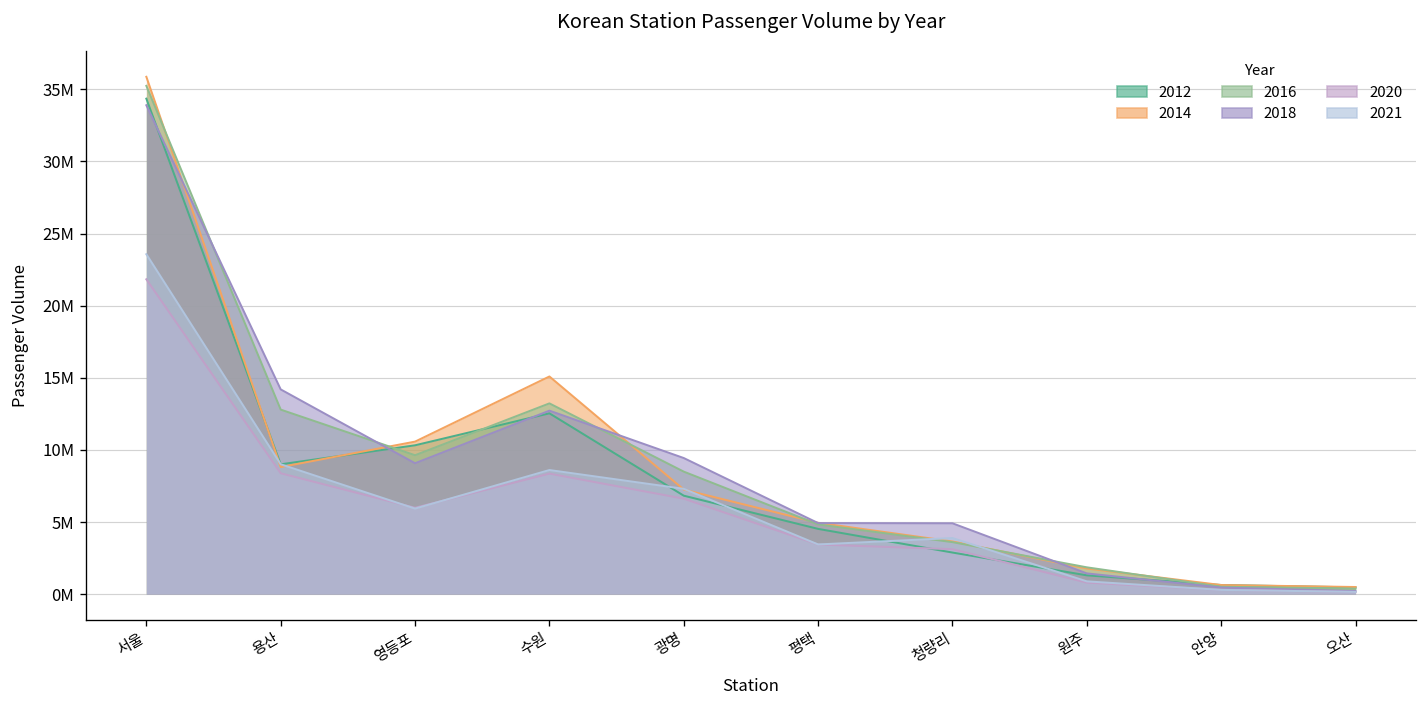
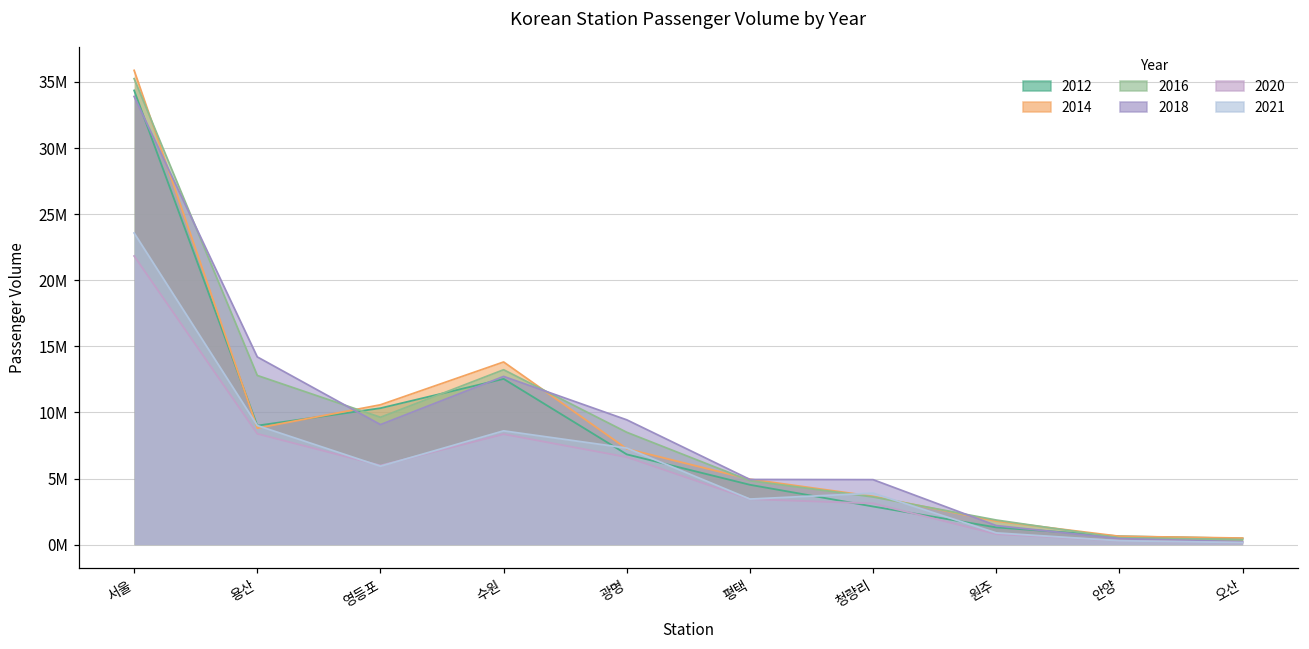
  {
    "2014": {
      "서울": 35900000,
      "영등포": 10600000,
-     "수원": 15100000
+     "수원": 13800000
    }
  }
